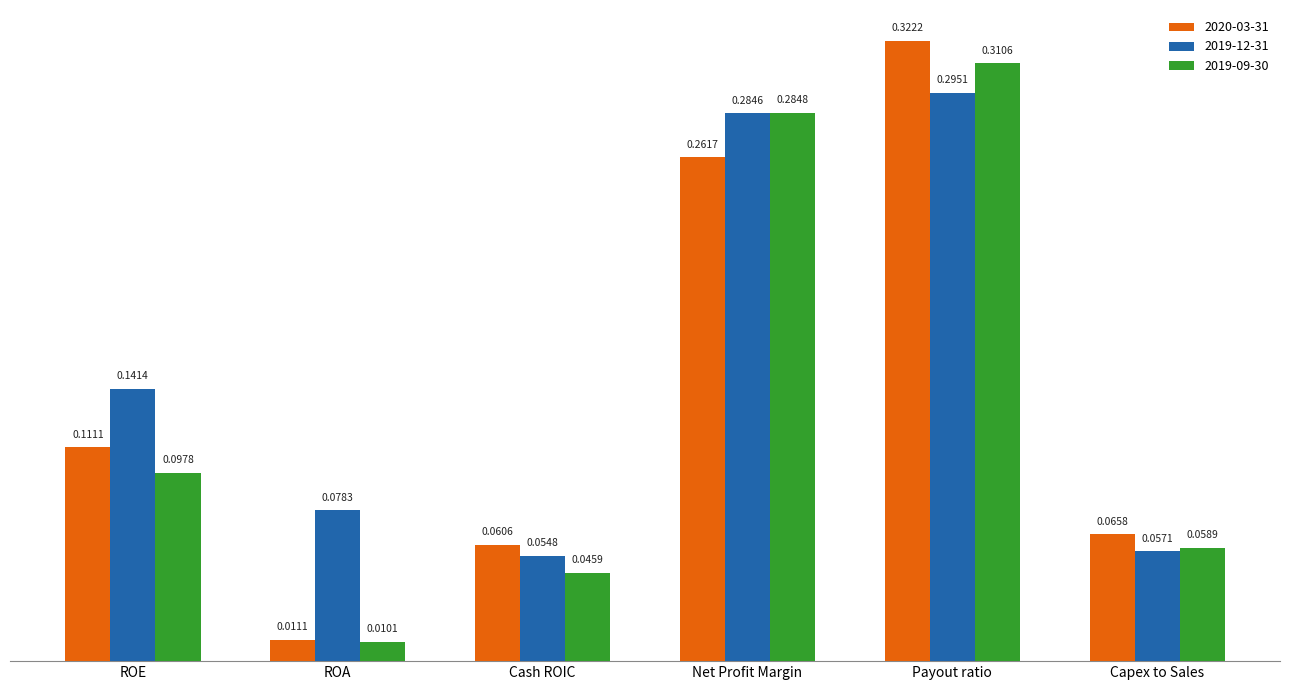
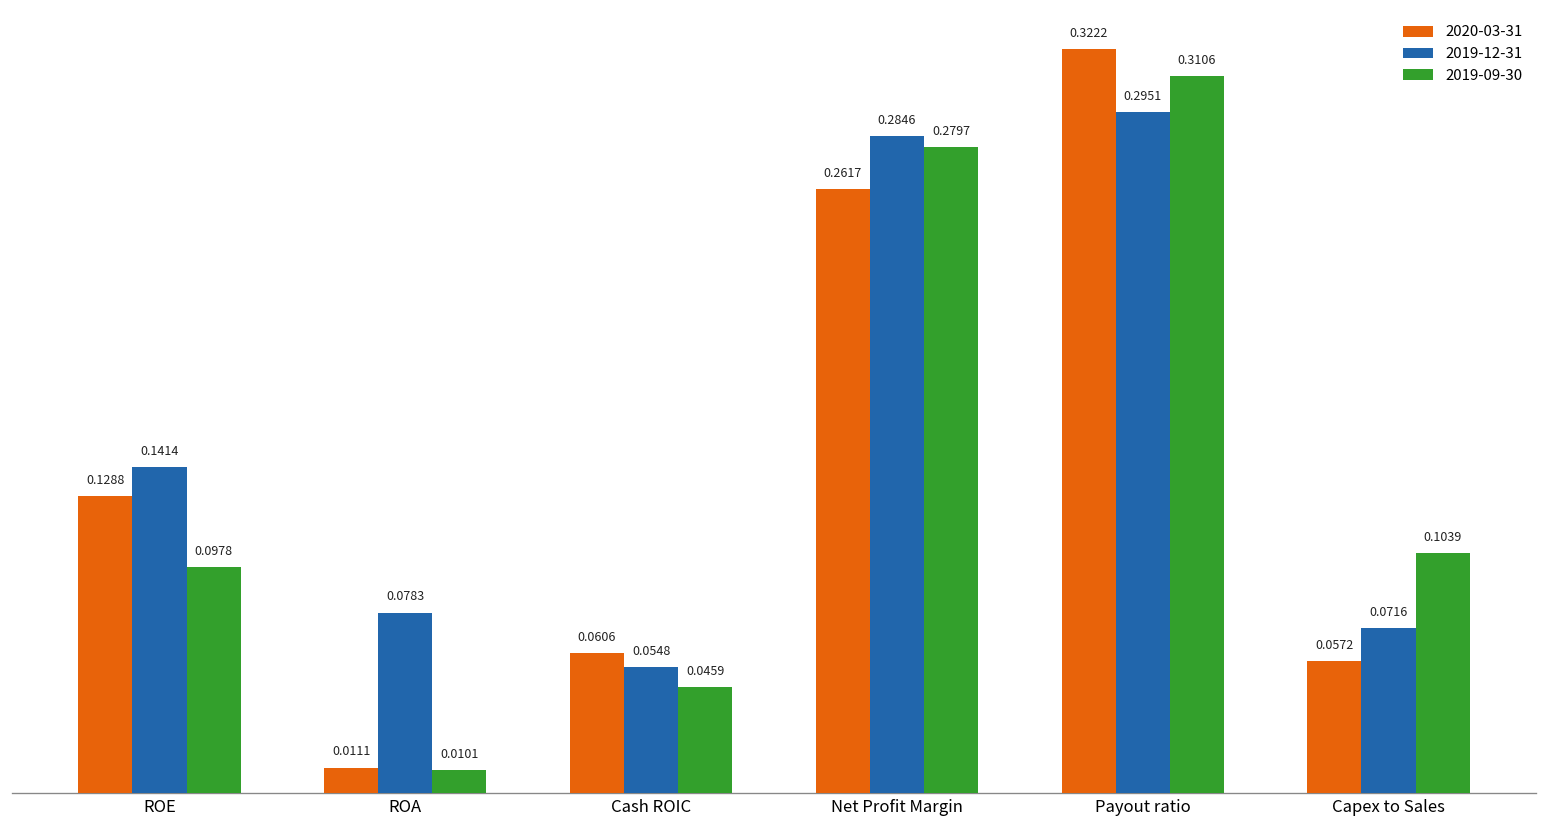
  {
    "2020-03-31": {
-     "ROE": 0.1111,
+     "ROE": 0.1288,
      "ROA": 0.0111,
      "Cash ROIC": 0.0606,
      "Net Profit Margin": 0.2617,
      "Payout ratio": 0.3222,
-     "Capex to Sales": 0.0658
+     "Capex to Sales": 0.0572
    },
    "2019-12-31": {
      "ROE": 0.1414,
      "ROA": 0.0783,
      "Cash ROIC": 0.0548,
      "Net Profit Margin": 0.2846,
      "Payout ratio": 0.2951,
-     "Capex to Sales": 0.0571
+     "Capex to Sales": 0.0716
    },
    "2019-09-30": {
      "ROE": 0.0978,
      "ROA": 0.0101,
      "Cash ROIC": 0.0459,
-     "Net Profit Margin": 0.2848,
+     "Net Profit Margin": 0.2797,
      "Payout ratio": 0.3106,
-     "Capex to Sales": 0.0589
+     "Capex to Sales": 0.1039
    }
  }
